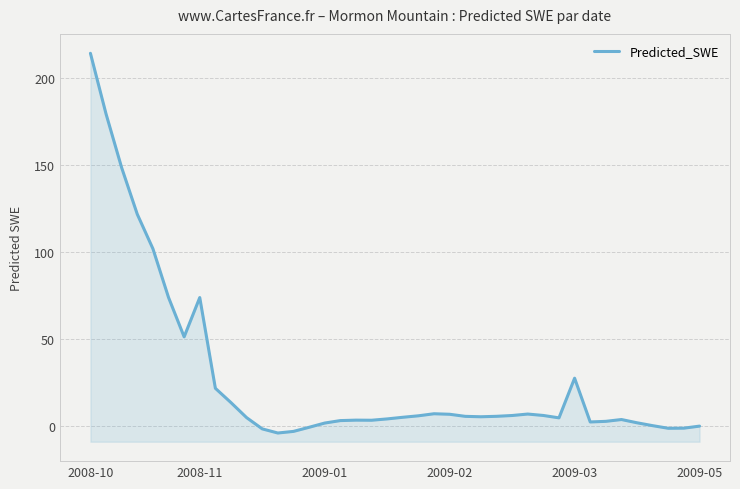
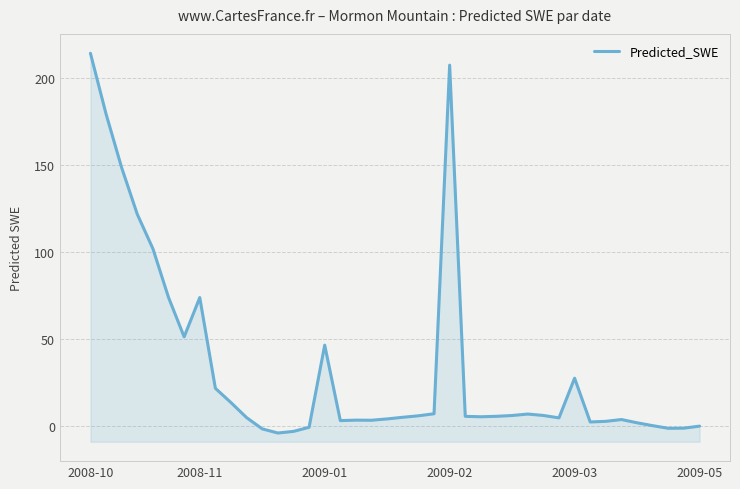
  {
    "2008-10": 214,
    "2008-11": 74,
-   "2009-01": 2,
-   "2009-02": 7,
+   "2009-01": 46,
+   "2009-02": 207,
    "2009-03": 27,
    "2009-05": 0
  }
